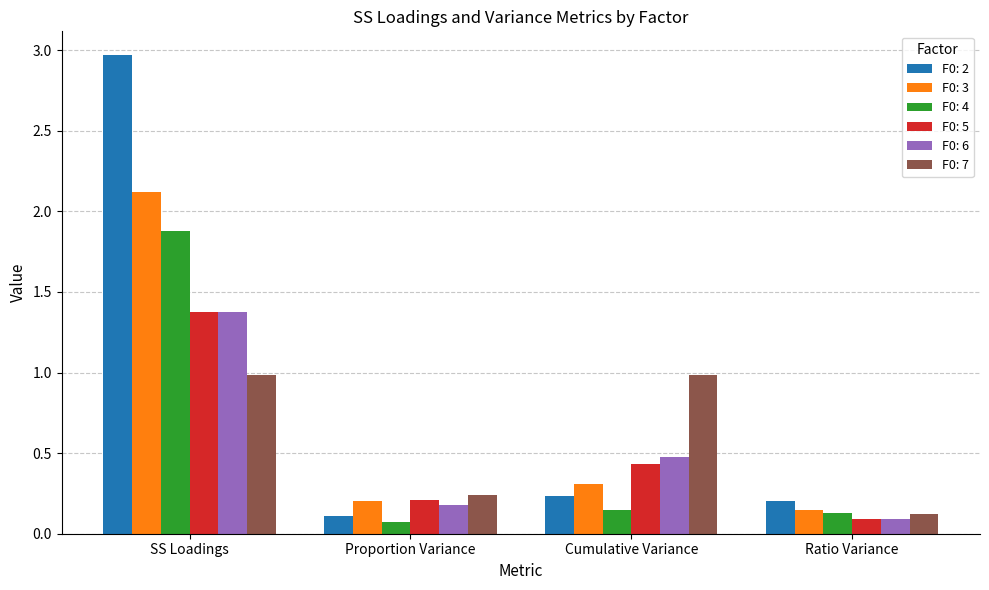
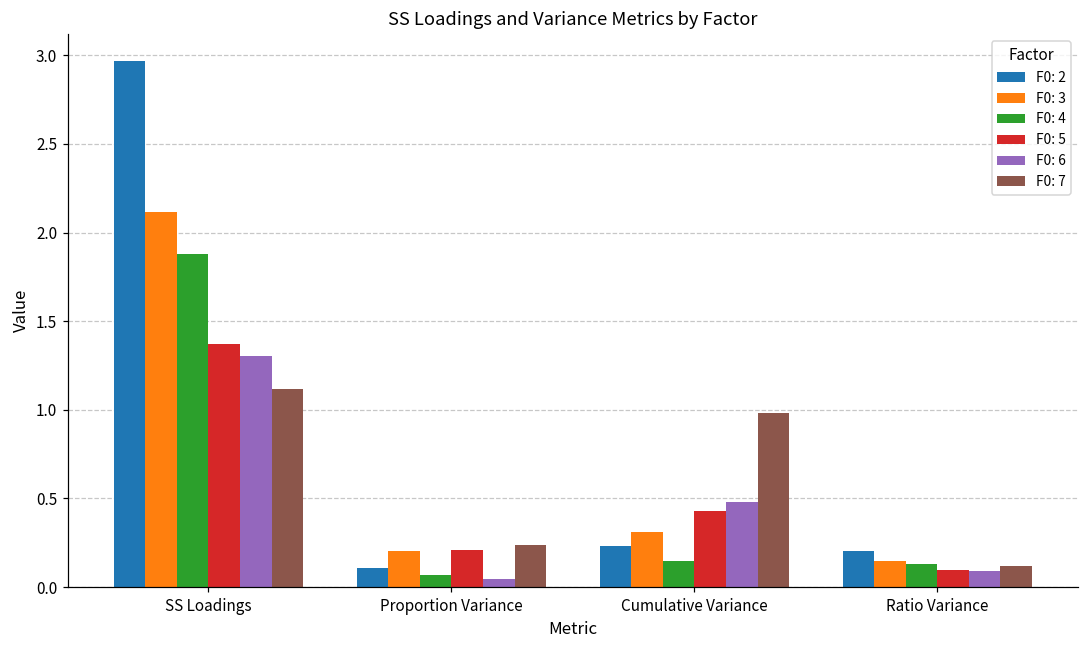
  {
    "F0: 2": {
      "SS Loadings": 2.97,
      "Proportion Variance": 0.11,
      "Cumulative Variance": 0.23,
      "Ratio Variance": 0.20
    },
    "F0: 3": {
      "SS Loadings": 2.12,
      "Proportion Variance": 0.20,
      "Cumulative Variance": 0.31,
      "Ratio Variance": 0.14
    },
    "F0: 4": {
      "SS Loadings": 1.88,
      "Proportion Variance": 0.07,
      "Cumulative Variance": 0.15,
      "Ratio Variance": 0.13
    },
    "F0: 5": {
      "SS Loadings": 1.37,
      "Proportion Variance": 0.21,
      "Cumulative Variance": 0.43,
      "Ratio Variance": 0.09
    },
    "F0: 6": {
-     "SS Loadings": 1.38,
-     "Proportion Variance": 0.18,
+     "SS Loadings": 1.30,
+     "Proportion Variance": 0.05,
      "Cumulative Variance": 0.48,
      "Ratio Variance": 0.09
    },
    "F0: 7": {
-     "SS Loadings": 0.98,
+     "SS Loadings": 1.12,
      "Proportion Variance": 0.24,
      "Cumulative Variance": 0.98,
      "Ratio Variance": 0.12
    }
  }
